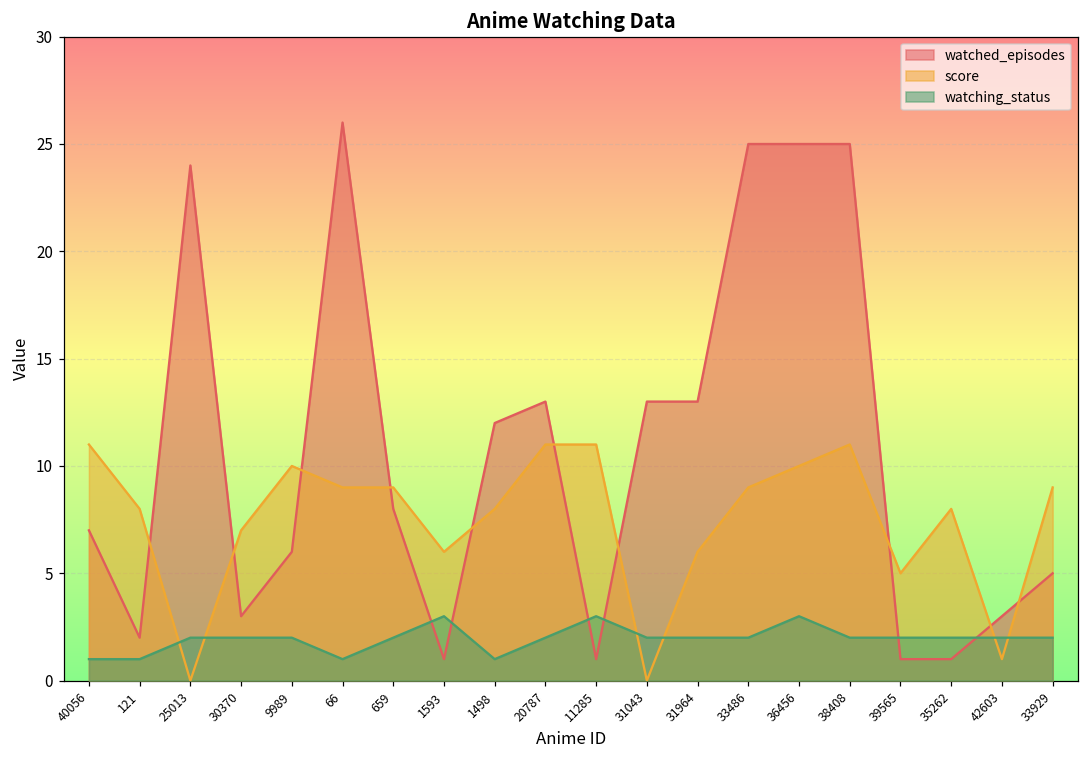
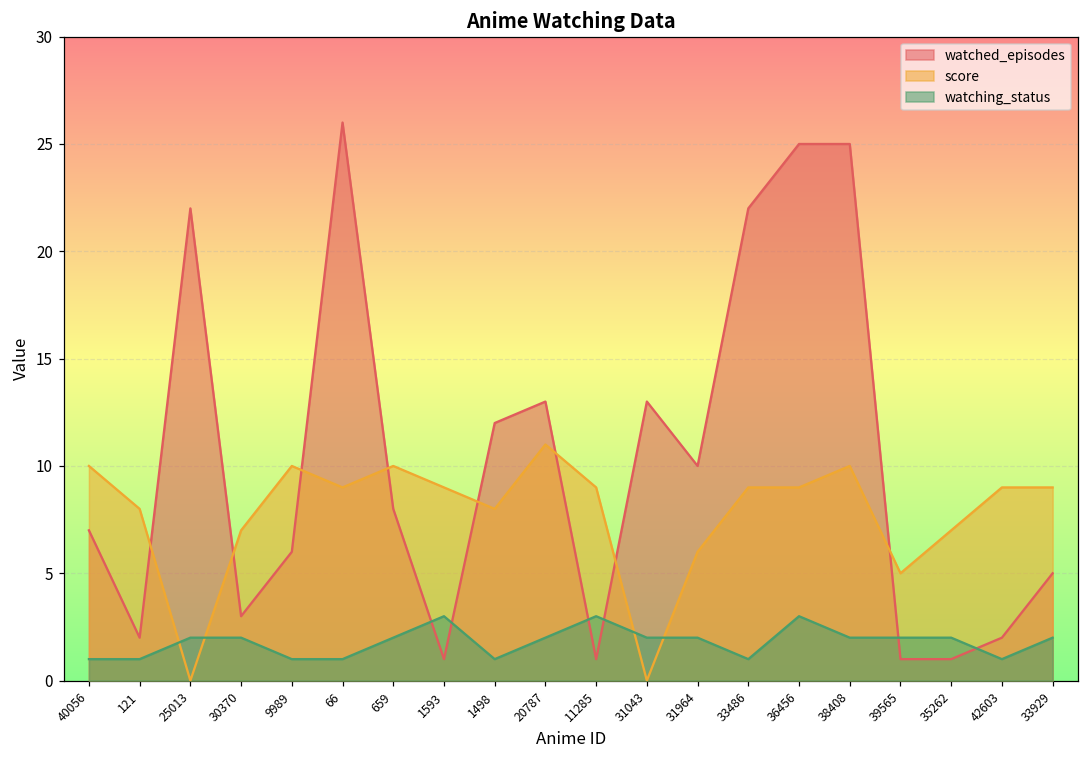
  {
    "watched_episodes": {
      "40056": 7,
      "121": 2,
-     "25013": 24,
+     "25013": 22,
      "30370": 3,
      "9989": 6,
      "66": 26,
      "659": 8,
      "1593": 1,
      "1498": 12,
      "20787": 13,
      "11285": 1,
      "31043": 13,
-     "31964": 13,
-     "33486": 25,
+     "31964": 10,
+     "33486": 22,
      "36456": 25,
      "38408": 25,
      "39565": 1,
      "35262": 1,
-     "42603": 3,
+     "42603": 2,
      "33929": 5
    },
    "score": {
-     "40056": 11,
+     "40056": 10,
      "121": 8,
      "25013": 0,
      "30370": 7,
      "9989": 10,
      "66": 9,
-     "659": 9,
-     "1593": 6,
+     "659": 10,
+     "1593": 9,
      "1498": 8,
      "20787": 11,
-     "11285": 11,
+     "11285": 9,
      "31043": 0,
      "31964": 6,
      "33486": 9,
-     "36456": 10,
-     "38408": 11,
+     "36456": 9,
+     "38408": 10,
      "39565": 5,
-     "35262": 8,
-     "42603": 1,
+     "35262": 7,
+     "42603": 9,
      "33929": 9
    },
    "watching_status": {
      "40056": 1,
      "121": 1,
      "25013": 2,
      "30370": 2,
-     "9989": 2,
+     "9989": 1,
      "66": 1,
      "659": 2,
      "1593": 3,
      "1498": 1,
      "20787": 2,
      "11285": 3,
      "31043": 2,
      "31964": 2,
-     "33486": 2,
+     "33486": 1,
      "36456": 3,
      "38408": 2,
      "39565": 2,
      "35262": 2,
-     "42603": 2,
+     "42603": 1,
      "33929": 2
    }
  }
